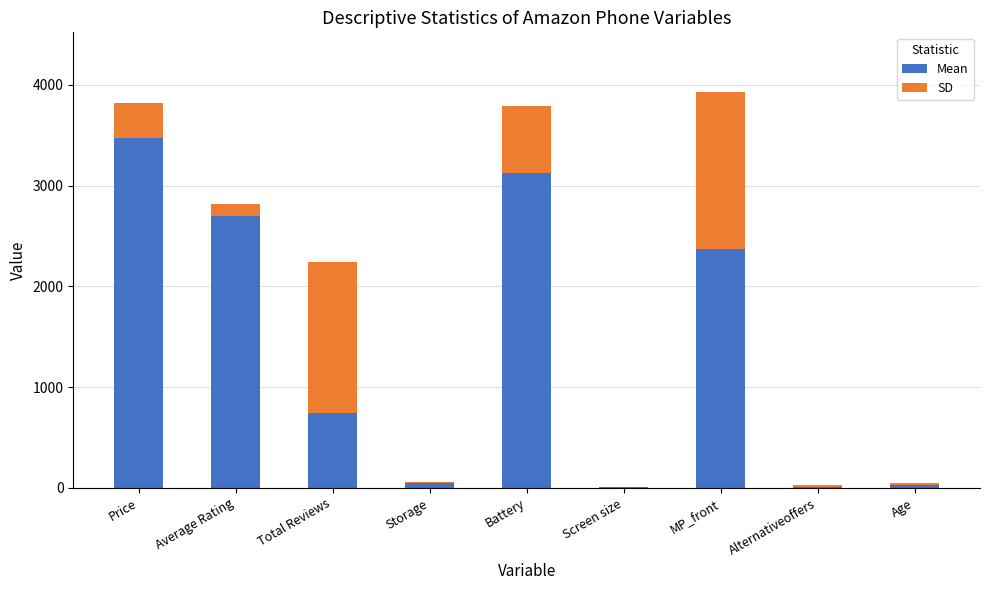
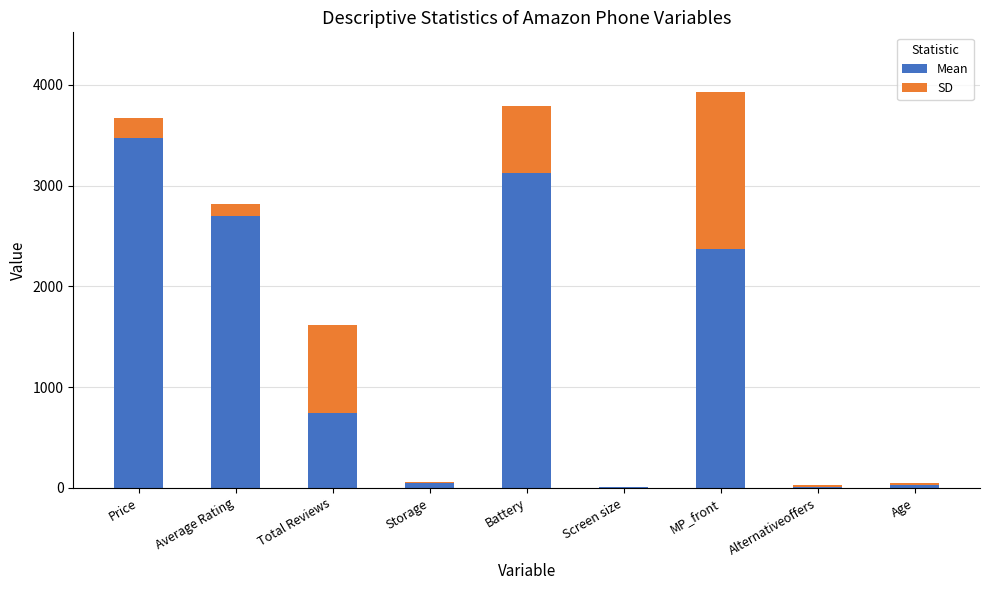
  {
    "Mean": {
      "Price": 3470,
      "Average Rating": 2700,
      "Total Reviews": 750,
      "Storage": 50,
      "Battery": 3130,
      "MP_front": 2370,
      "Age": 30
    },
    "SD": {
-     "Price": 350,
+     "Price": 210,
      "Average Rating": 120,
-     "Total Reviews": 1490,
+     "Total Reviews": 870,
      "Battery": 670,
      "MP_front": 1560
    }
  }
